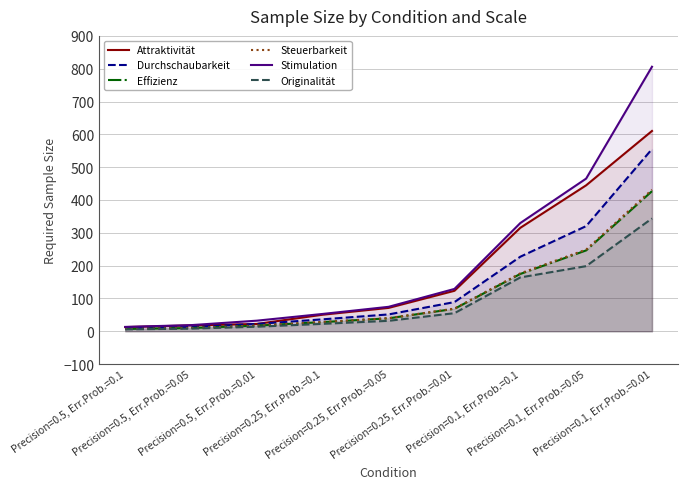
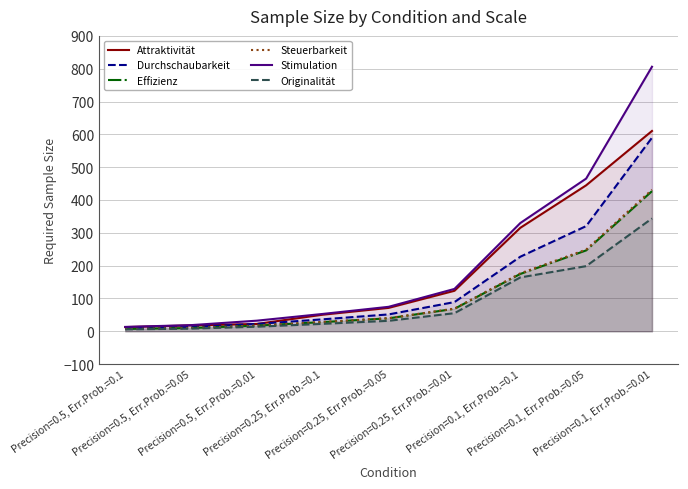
  {
    "Attraktivität": {
      "Precision=0.1, Err.Prob.=0.1": 320,
      "Precision=0.1, Err.Prob.=0.05": 440,
      "Precision=0.1, Err.Prob.=0.01": 610
    },
    "Durchschaubarkeit": {
      "Precision=0.25, Err.Prob.=0.1": 40,
      "Precision=0.25, Err.Prob.=0.05": 50,
      "Precision=0.25, Err.Prob.=0.01": 90,
      "Precision=0.1, Err.Prob.=0.1": 230,
      "Precision=0.1, Err.Prob.=0.05": 320,
-     "Precision=0.1, Err.Prob.=0.01": 560
+     "Precision=0.1, Err.Prob.=0.01": 590
    },
    "Stimulation": {
      "Precision=0.5, Err.Prob.=0.01": 30,
      "Precision=0.1, Err.Prob.=0.1": 330,
      "Precision=0.1, Err.Prob.=0.05": 470,
      "Precision=0.1, Err.Prob.=0.01": 810
    },
    "Originalität": {
      "Precision=0.25, Err.Prob.=0.01": 50,
      "Precision=0.1, Err.Prob.=0.1": 160,
      "Precision=0.1, Err.Prob.=0.05": 200,
      "Precision=0.1, Err.Prob.=0.01": 340
    }
  }
